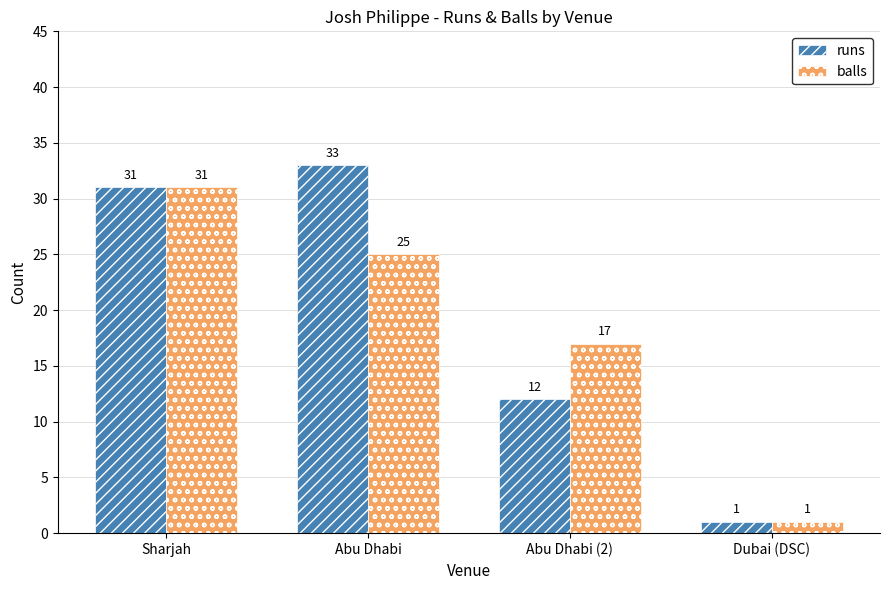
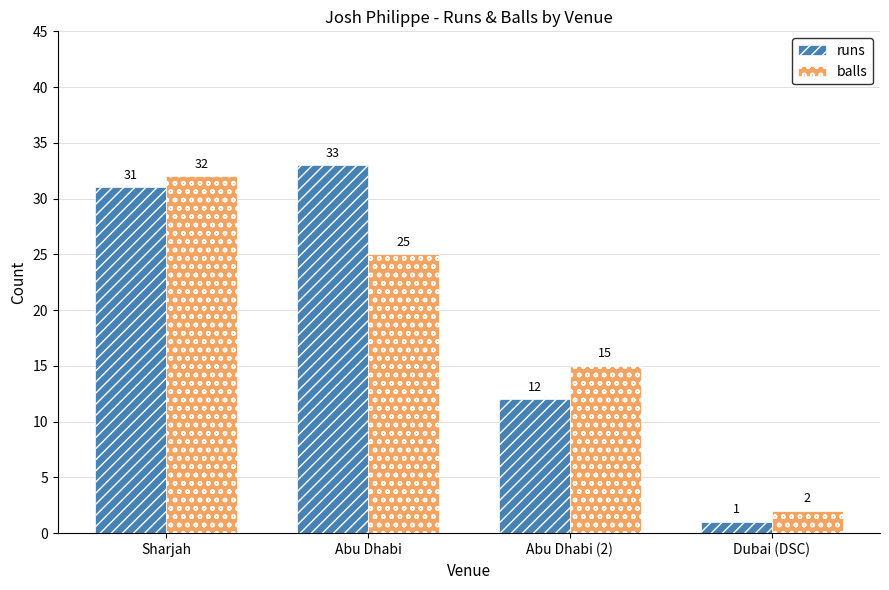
  {
    "runs": {
      "Sharjah": 31,
      "Abu Dhabi": 33,
      "Abu Dhabi (2)": 12,
      "Dubai (DSC)": 1
    },
    "balls": {
-     "Sharjah": 31,
+     "Sharjah": 32,
      "Abu Dhabi": 25,
-     "Abu Dhabi (2)": 17,
-     "Dubai (DSC)": 1
+     "Abu Dhabi (2)": 15,
+     "Dubai (DSC)": 2
    }
  }
